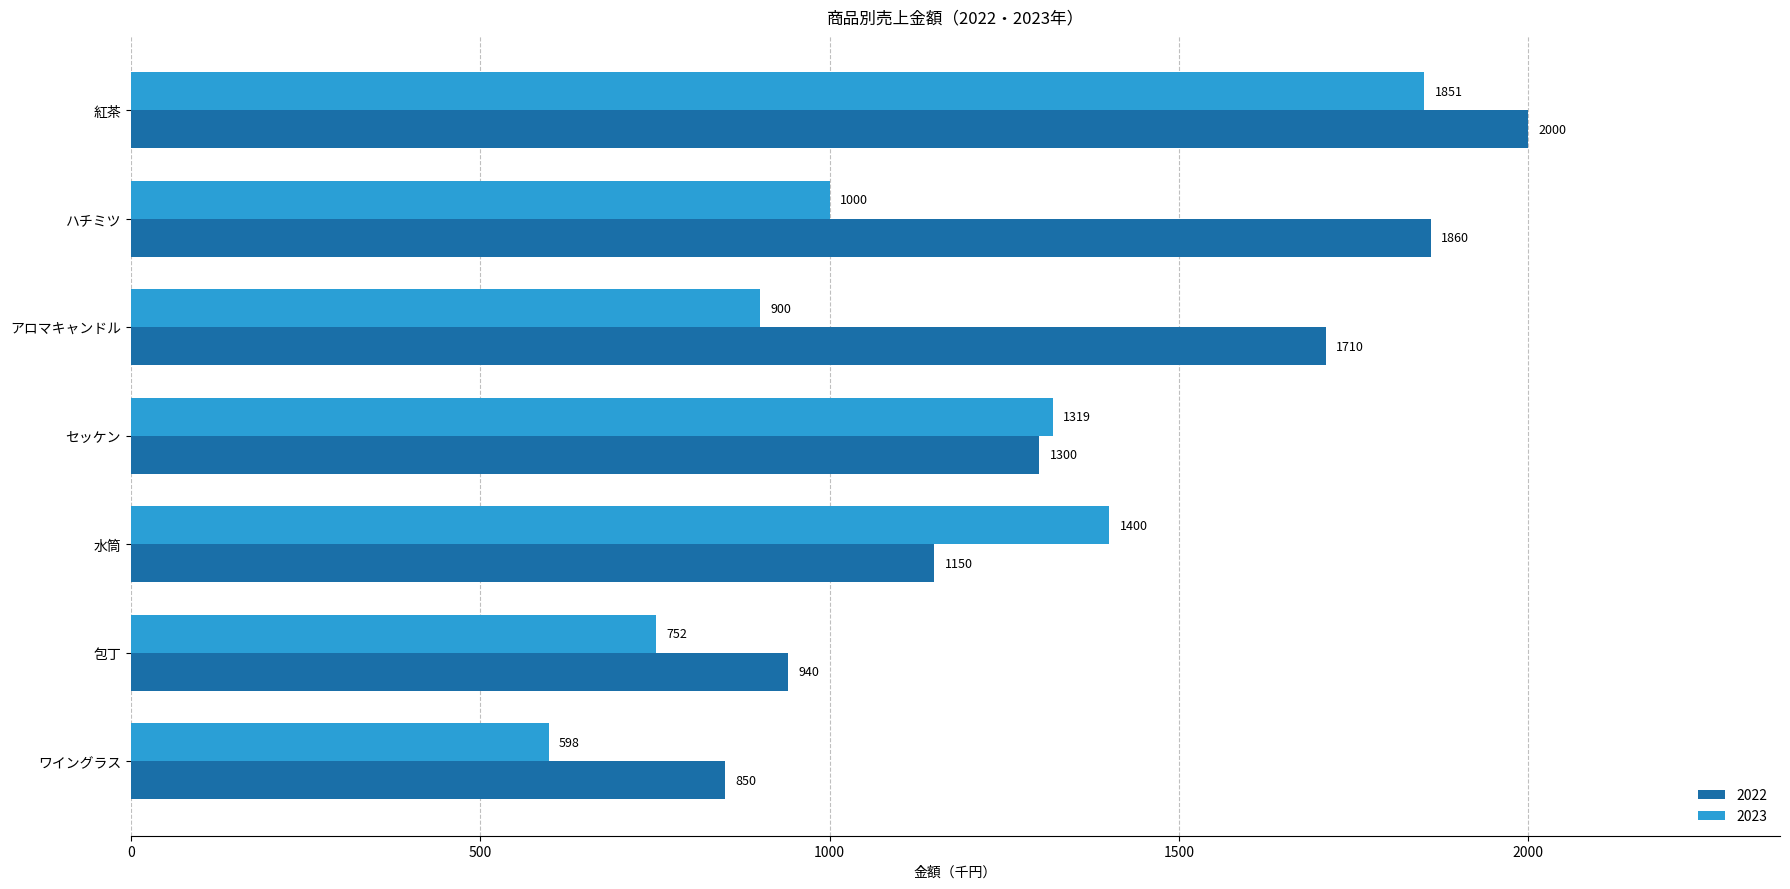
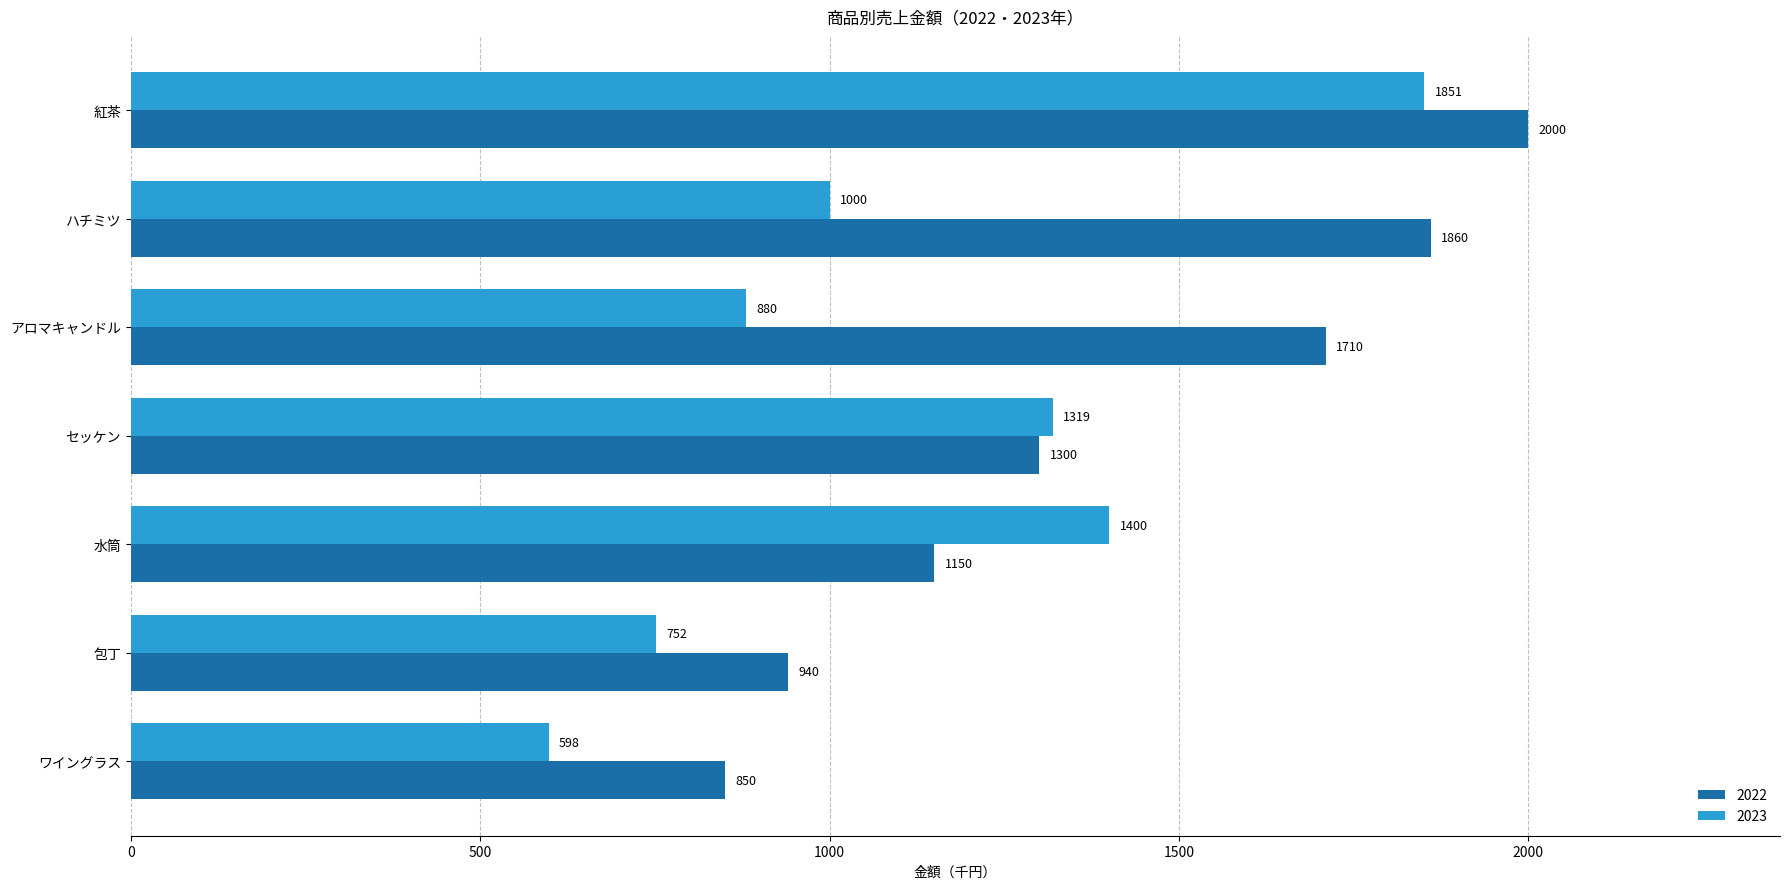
  {
    "2022": {
      "紅茶": 2000,
      "ハチミツ": 1860,
      "アロマキャンドル": 1710,
      "セッケン": 1300,
      "水筒": 1150,
      "包丁": 940,
      "ワイングラス": 850
    },
    "2023": {
      "紅茶": 1851,
      "ハチミツ": 1000,
-     "アロマキャンドル": 900,
+     "アロマキャンドル": 880,
      "セッケン": 1319,
      "水筒": 1400,
      "包丁": 752,
      "ワイングラス": 598
    }
  }
